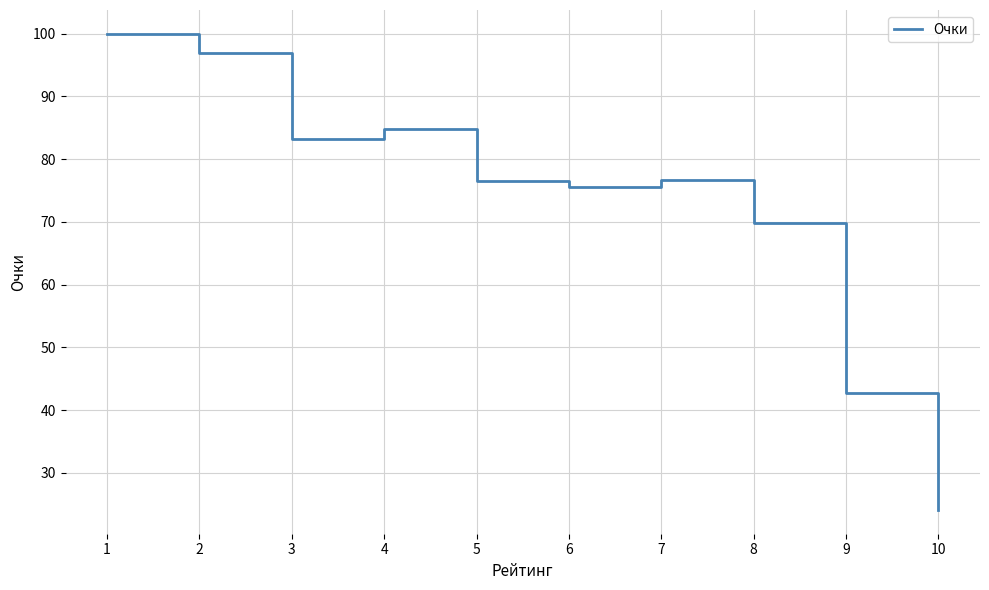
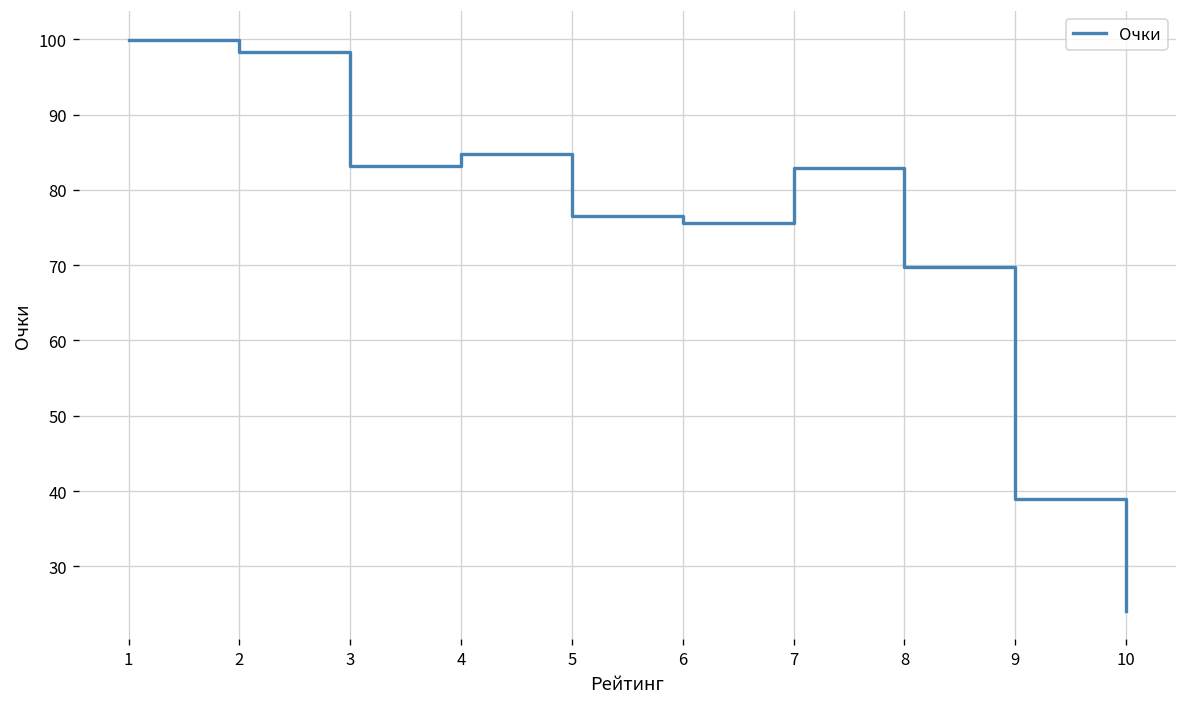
  {
    "1": 100,
-   "2": 97,
+   "2": 98,
    "3": 83,
    "4": 85,
    "5": 77,
    "6": 76,
-   "7": 77,
+   "7": 83,
    "8": 70,
-   "9": 43,
+   "9": 39,
    "10": 24
  }
